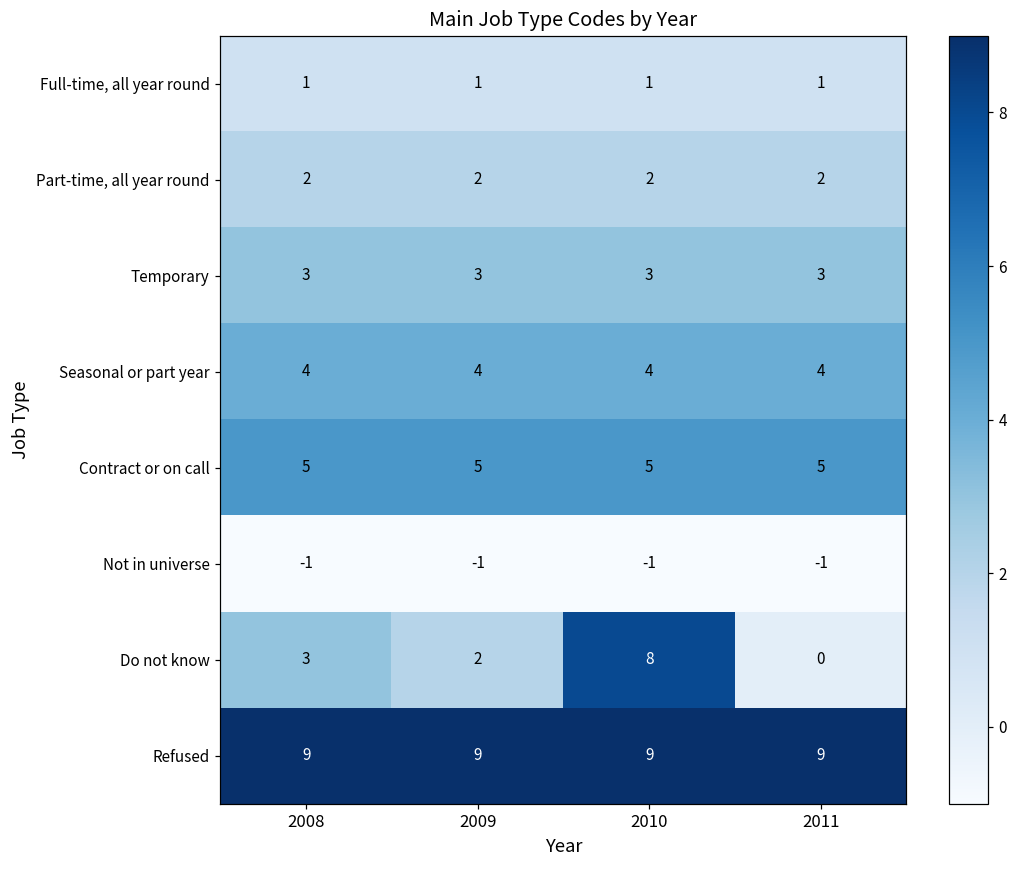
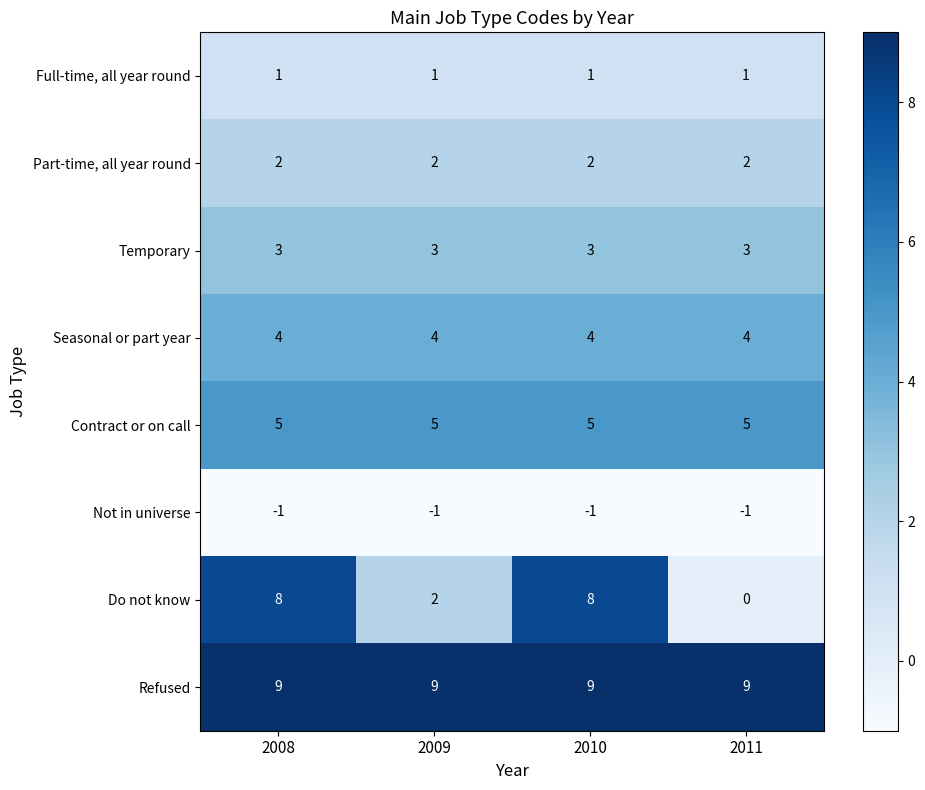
  {
    "Full-time, all year round": {
      "2008": 1,
      "2009": 1,
      "2010": 1,
      "2011": 1
    },
    "Part-time, all year round": {
      "2008": 2,
      "2009": 2,
      "2010": 2,
      "2011": 2
    },
    "Temporary": {
      "2008": 3,
      "2009": 3,
      "2010": 3,
      "2011": 3
    },
    "Seasonal or part year": {
      "2008": 4,
      "2009": 4,
      "2010": 4,
      "2011": 4
    },
    "Contract or on call": {
      "2008": 5,
      "2009": 5,
      "2010": 5,
      "2011": 5
    },
    "Not in universe": {
      "2008": -1,
      "2009": -1,
      "2010": -1,
      "2011": -1
    },
    "Do not know": {
-     "2008": 3,
+     "2008": 8,
      "2009": 2,
      "2010": 8,
      "2011": 0
    },
    "Refused": {
      "2008": 9,
      "2009": 9,
      "2010": 9,
      "2011": 9
    }
  }
